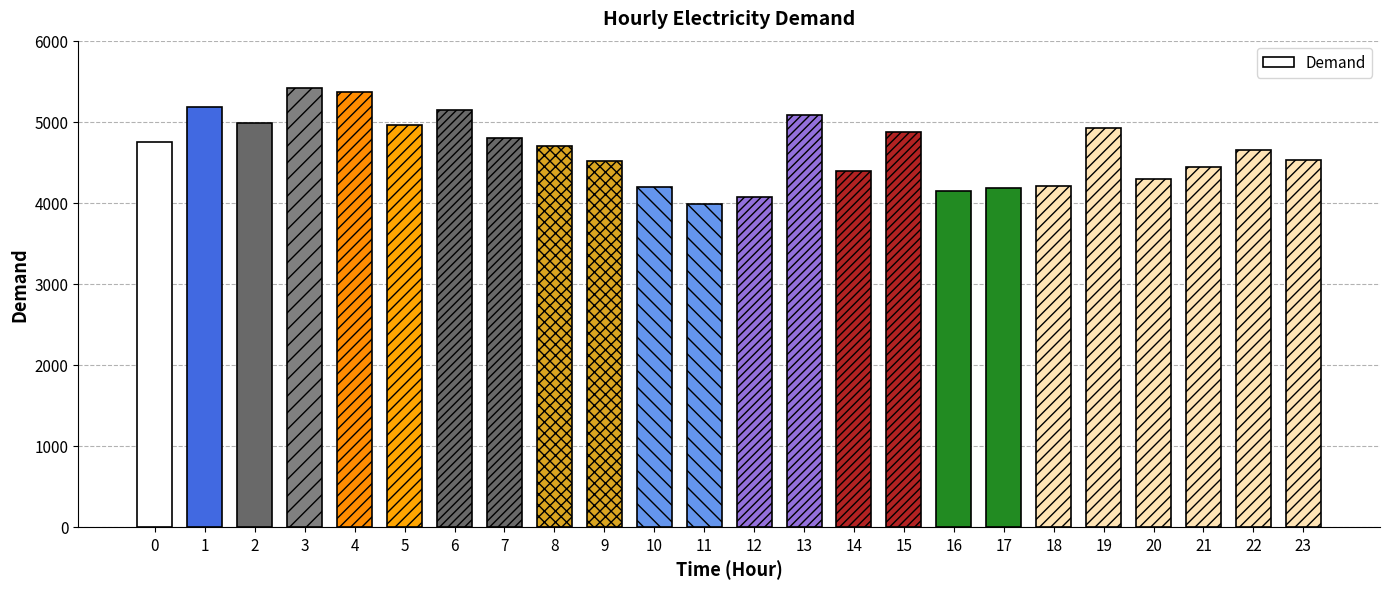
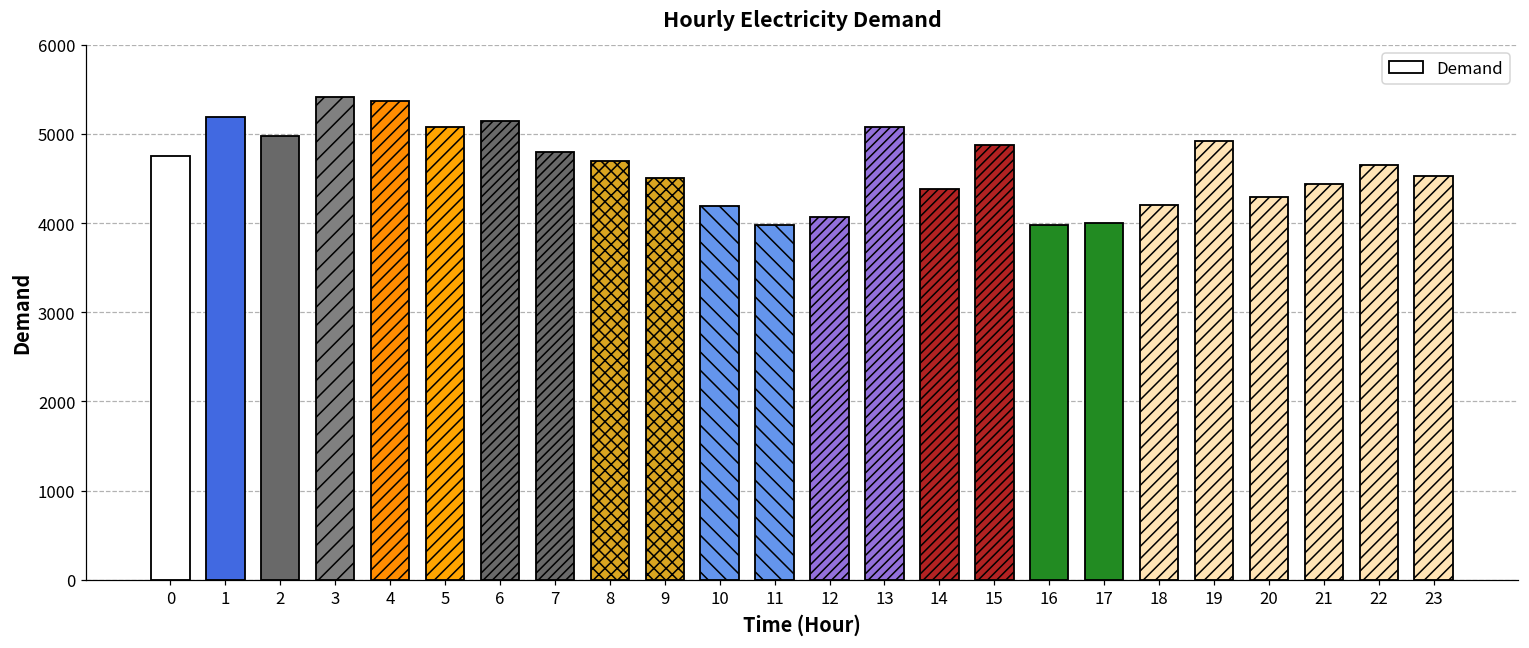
  {
    "0": 4800,
    "1": 5200,
    "2": 5000,
    "3": 5400,
    "4": 5400,
-   "5": 5000,
+   "5": 5100,
    "6": 5100,
    "7": 4800,
    "8": 4700,
    "9": 4500,
    "10": 4200,
    "11": 4000,
    "12": 4100,
    "13": 5100,
    "14": 4400,
    "15": 4900,
-   "16": 4100,
-   "17": 4200,
+   "16": 4000,
+   "17": 4000,
    "18": 4200,
    "19": 4900,
    "20": 4300,
    "21": 4400,
    "22": 4700,
    "23": 4500
  }
